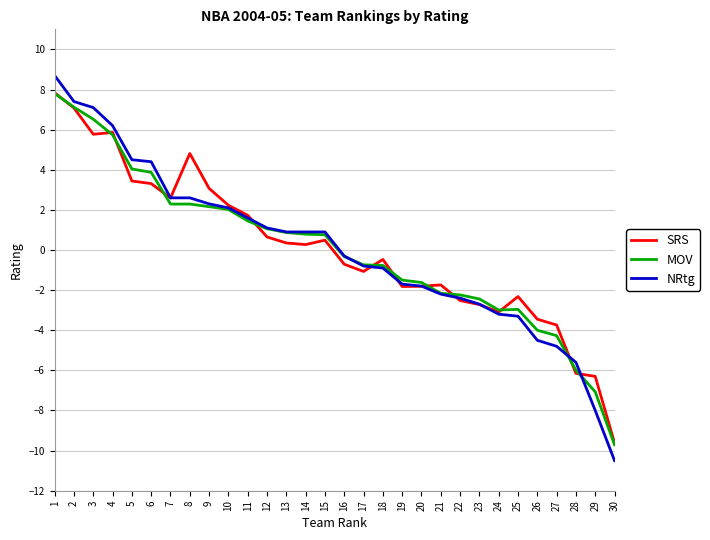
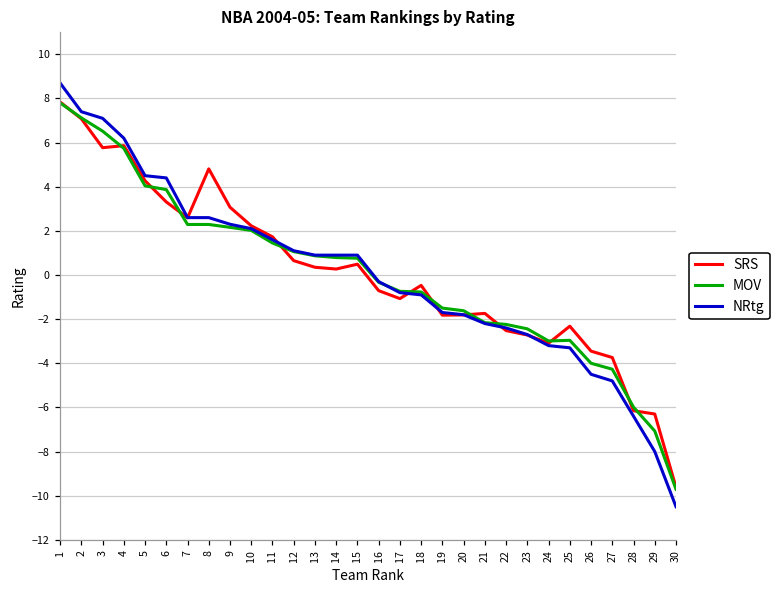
  {
    "SRS": {
      "3": 5.8,
-     "5": 3.4,
+     "5": 4.3,
      "6": 3.3,
      "8": 4.8,
      "9": 3.1,
      "10": 2.2,
      "11": 1.7,
      "12": 0.7,
      "13": 0.4,
      "14": 0.3,
      "15": 0.5,
      "16": -0.7,
      "17": -1.1,
      "18": -0.5,
      "21": -1.7,
      "25": -2.3,
      "26": -3.5,
      "27": -3.7,
      "28": -6.2,
      "29": -6.3
    },
    "MOV": {
      "3": 6.5,
      "5": 4.0,
      "6": 3.9,
      "7": 2.3,
      "8": 2.3,
      "9": 2.2,
      "11": 1.5,
      "15": 0.8,
      "18": -0.8,
      "19": -1.5,
      "20": -1.6,
      "22": -2.2,
      "23": -2.4,
      "25": -3.0,
      "26": -4.0,
      "27": -4.3,
      "28": -6.0,
      "29": -7.1
    },
    "NRtg": {
      "1": 8.7,
      "2": 7.4,
      "3": 7.1,
      "4": 6.2,
      "5": 4.5,
      "6": 4.4,
      "8": 2.6,
      "9": 2.3,
      "11": 1.6,
      "15": 0.9,
      "18": -0.9,
      "25": -3.3,
      "26": -4.5,
      "27": -4.8,
-     "28": -5.6,
+     "28": -6.4,
      "29": -8.0,
      "30": -10.5
    }
  }
